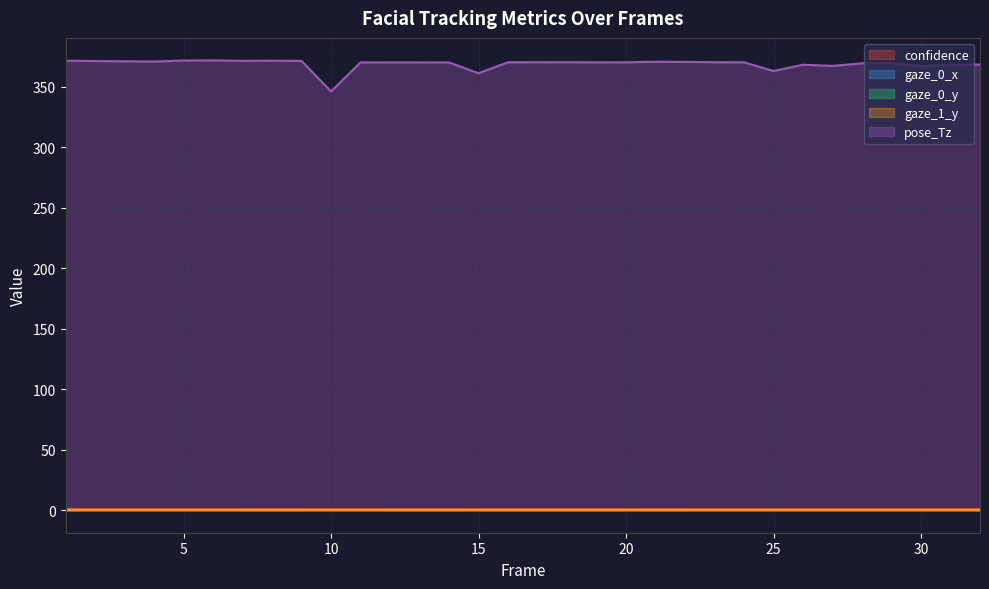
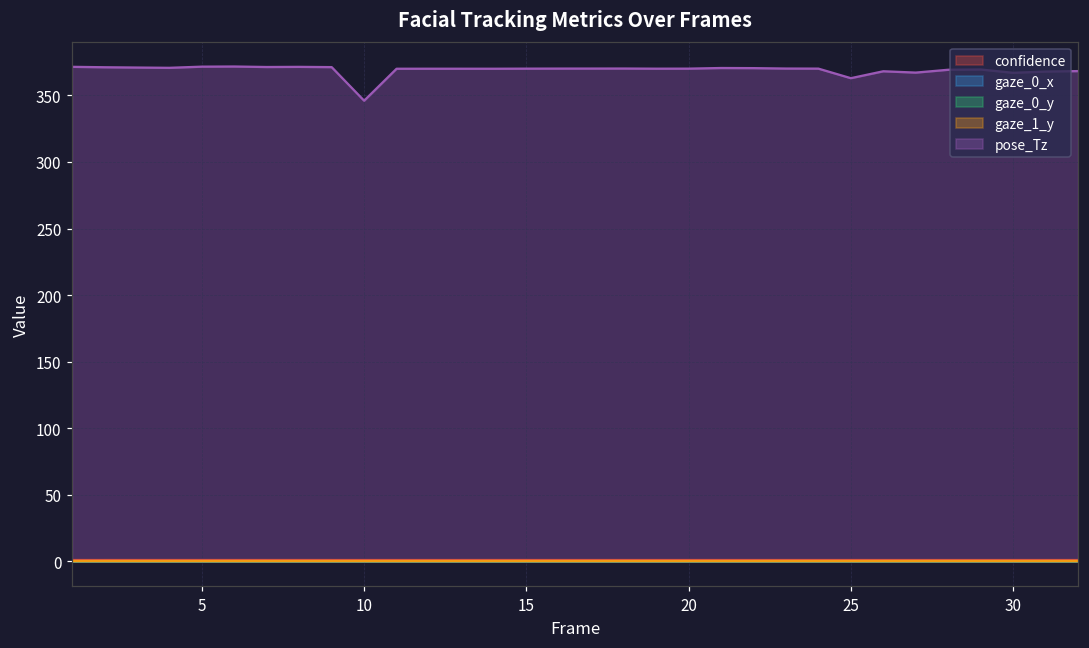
  {
    "pose_Tz": {
      "5": 372,
      "10": 346,
-     "15": 361,
+     "15": 370,
      "20": 370,
      "25": 363
    }
  }
